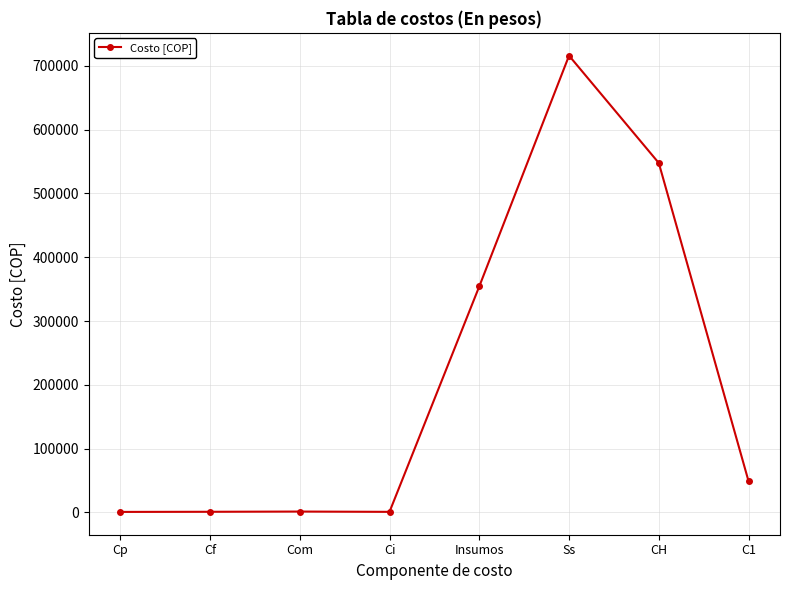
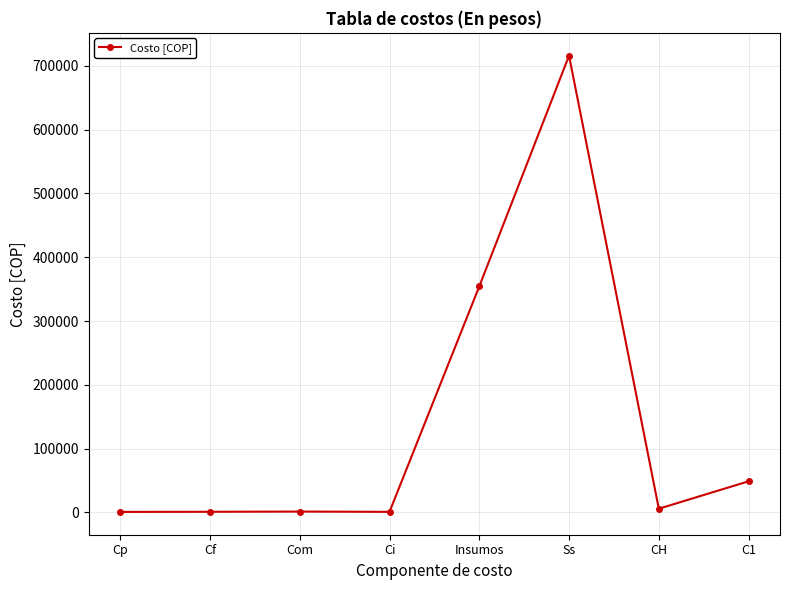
  {
    "Cp": 0,
    "Cf": 0,
    "Com": 0,
    "Ci": 0,
    "Insumos": 350000,
    "Ss": 720000,
-   "CH": 550000,
+   "CH": 10000,
    "C1": 50000
  }
